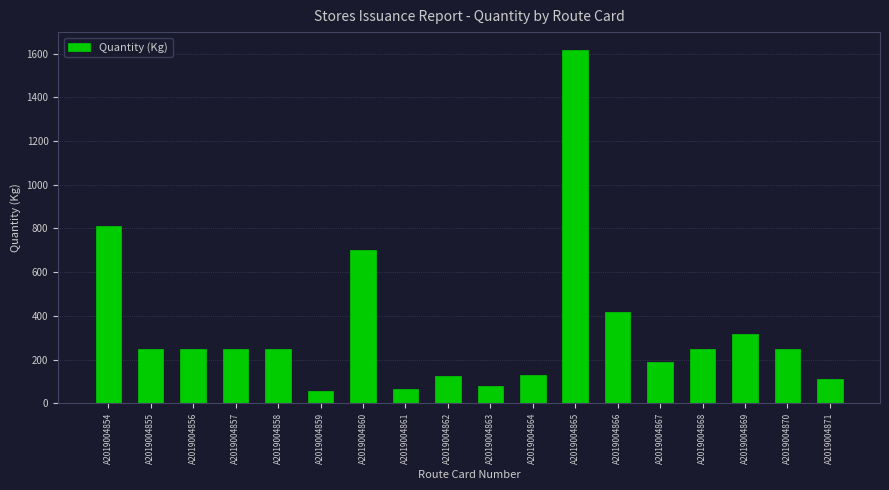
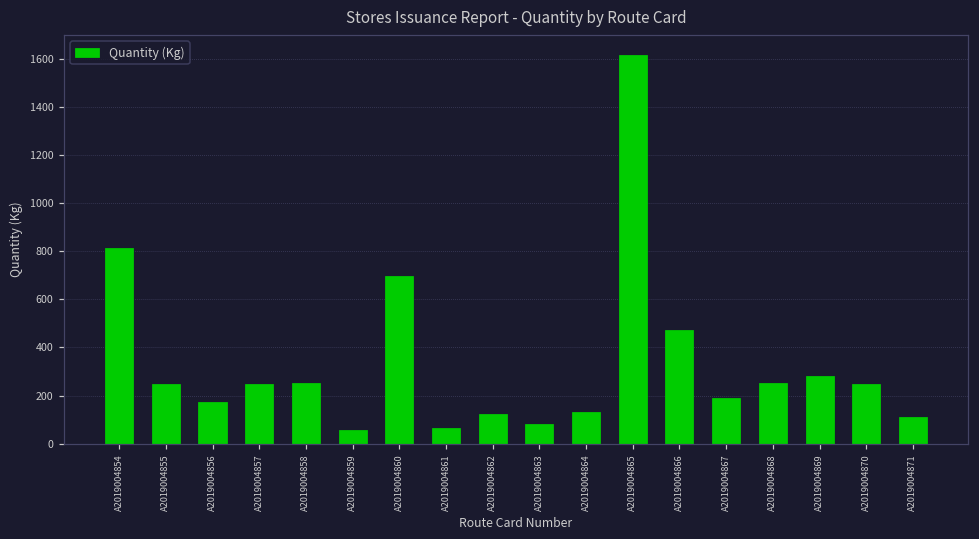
  {
    "A2019004854": 810,
    "A2019004855": 250,
-   "A2019004856": 250,
+   "A2019004856": 170,
    "A2019004857": 250,
    "A2019004858": 250,
    "A2019004859": 60,
    "A2019004860": 700,
    "A2019004861": 70,
    "A2019004862": 120,
    "A2019004863": 80,
    "A2019004864": 130,
    "A2019004865": 1620,
-   "A2019004866": 420,
+   "A2019004866": 470,
    "A2019004867": 190,
    "A2019004868": 250,
-   "A2019004869": 320,
+   "A2019004869": 280,
    "A2019004870": 250,
    "A2019004871": 110
  }
